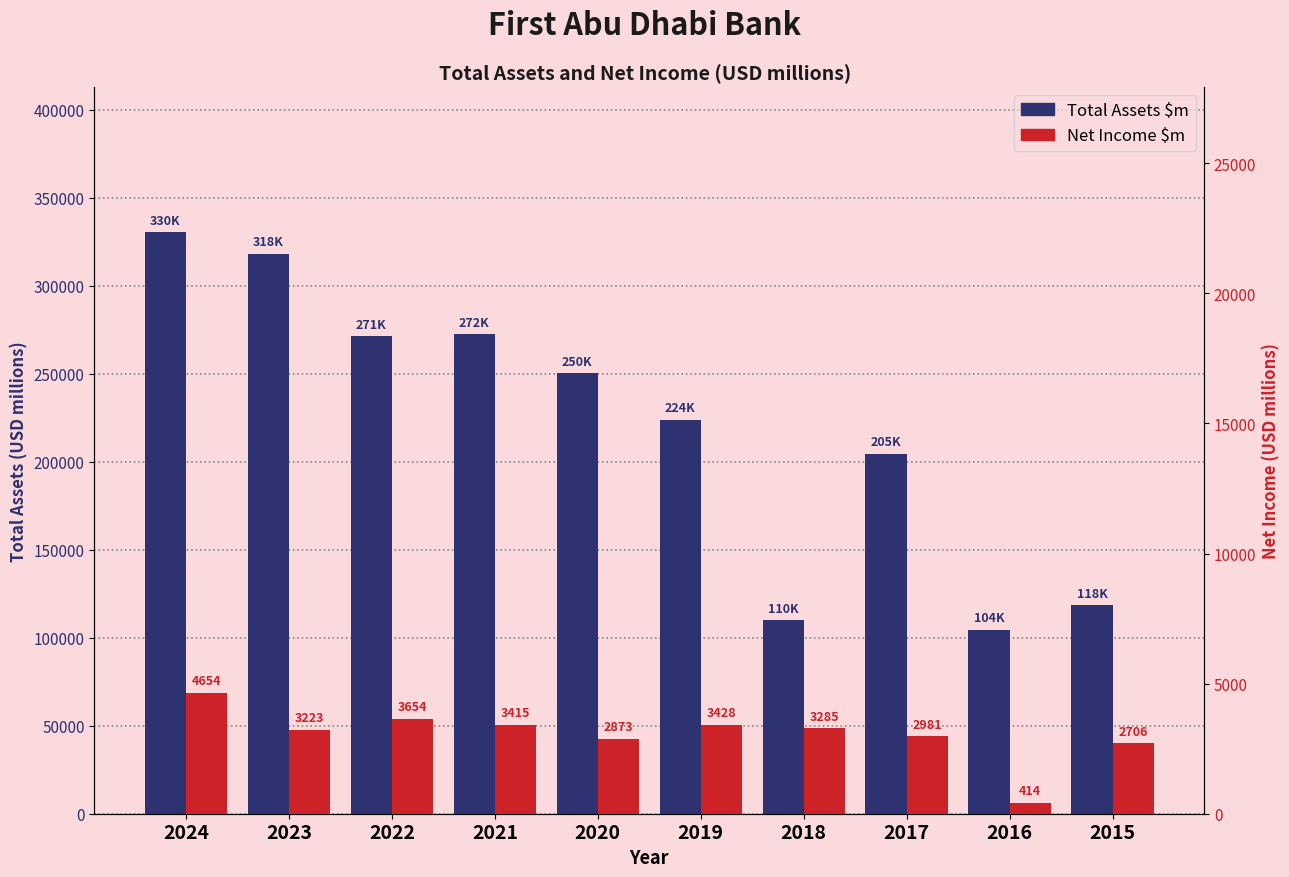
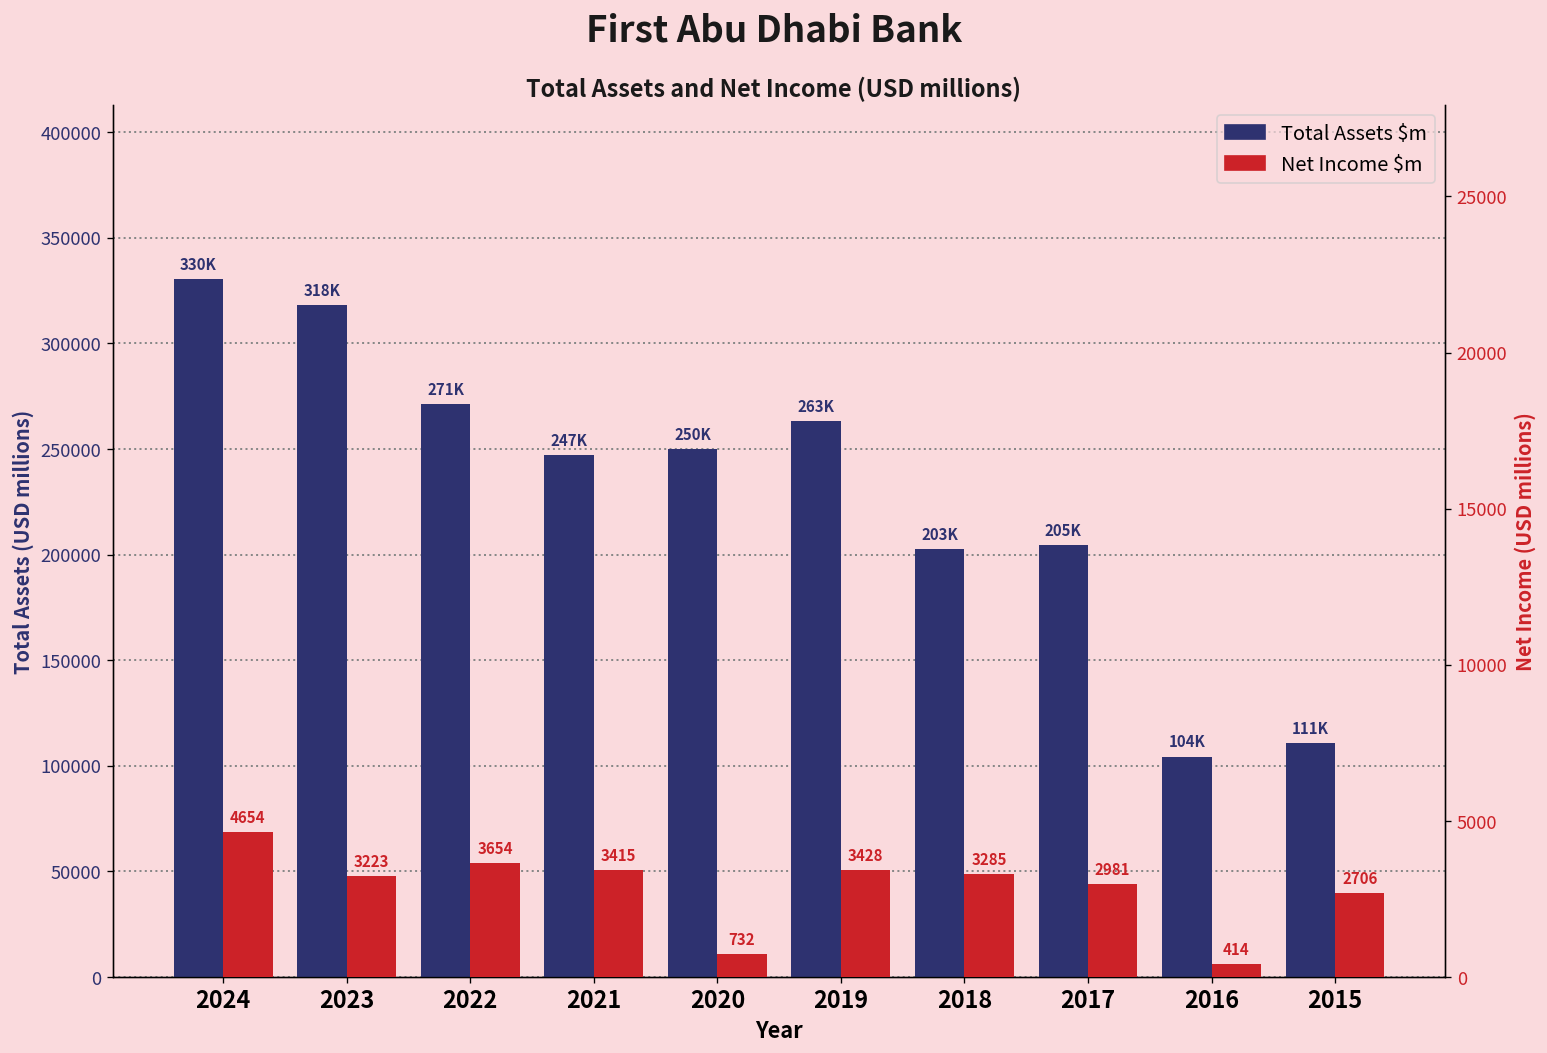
  {
    "Total Assets $m": {
      "2024": "330K",
      "2023": "318K",
      "2022": "271K",
-     "2021": "272K",
+     "2021": "247K",
      "2020": "250K",
-     "2019": "224K",
-     "2018": "110K",
+     "2019": "263K",
+     "2018": "203K",
      "2017": "205K",
      "2016": "104K",
-     "2015": "118K"
+     "2015": "111K"
    },
    "Net Income $m": {
      "2024": "4654",
      "2023": "3223",
      "2022": "3654",
      "2021": "3415",
-     "2020": "2873",
+     "2020": "732",
      "2019": "3428",
      "2018": "3285",
      "2017": "2981",
      "2016": "414",
      "2015": "2706"
    }
  }
